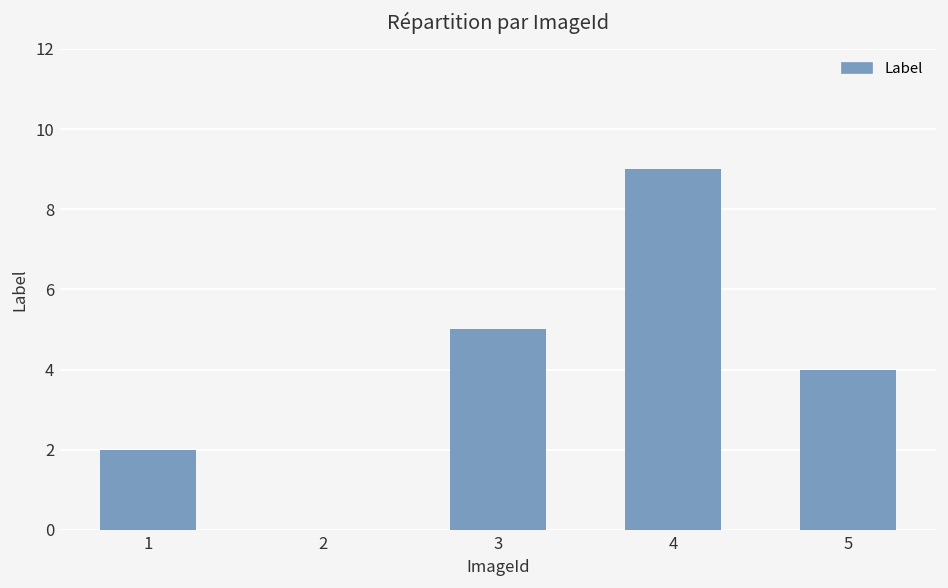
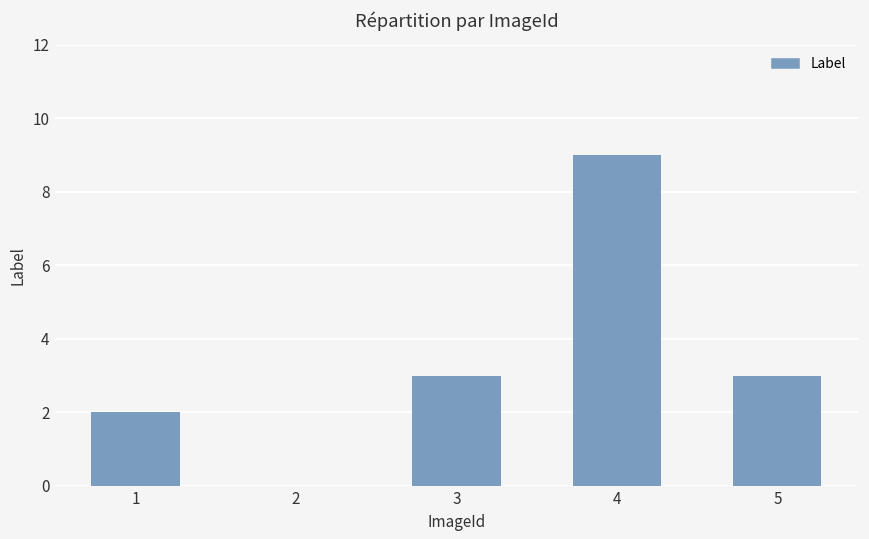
  {
    "1": 2,
    "2": 0,
-   "3": 5,
+   "3": 3,
    "4": 9,
-   "5": 4
+   "5": 3
  }
